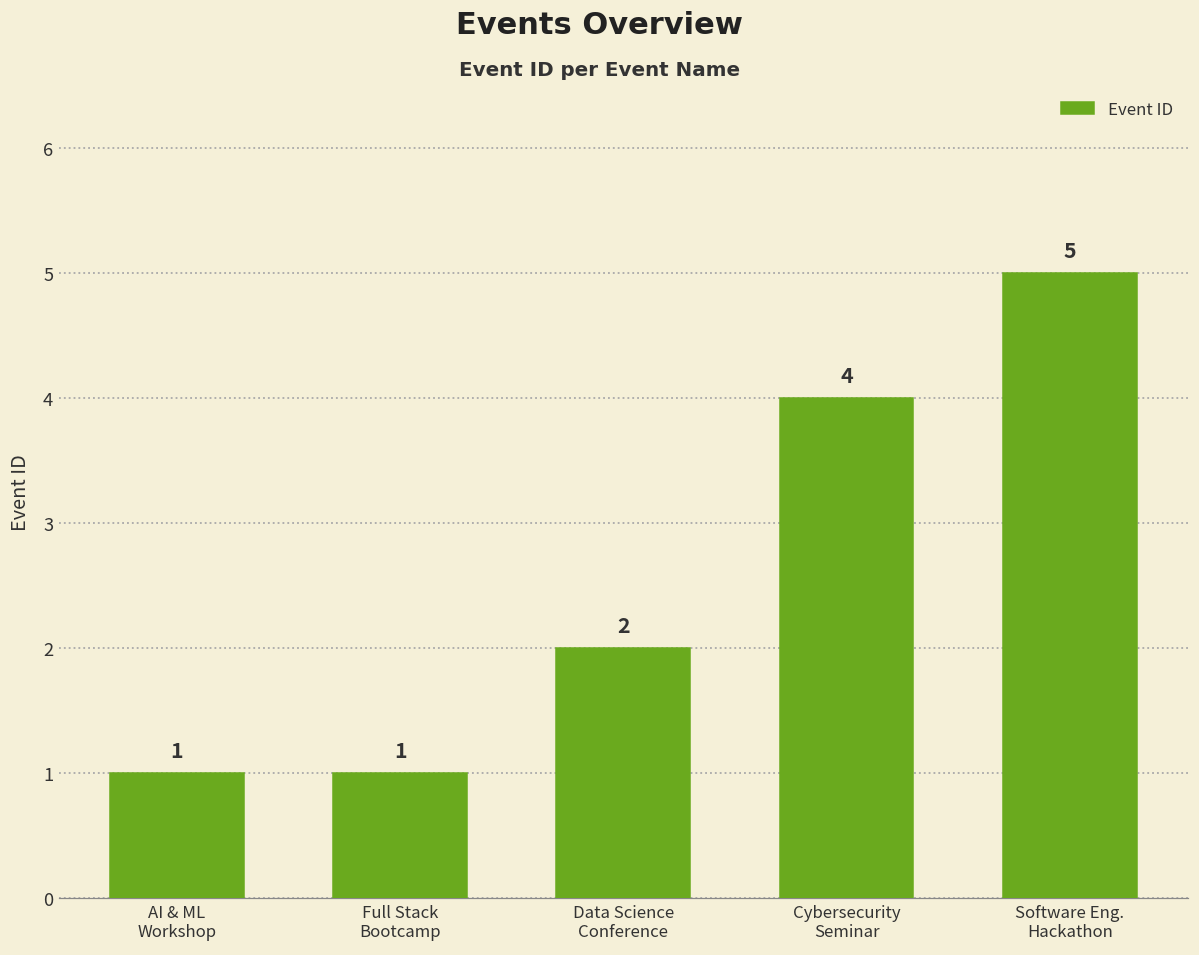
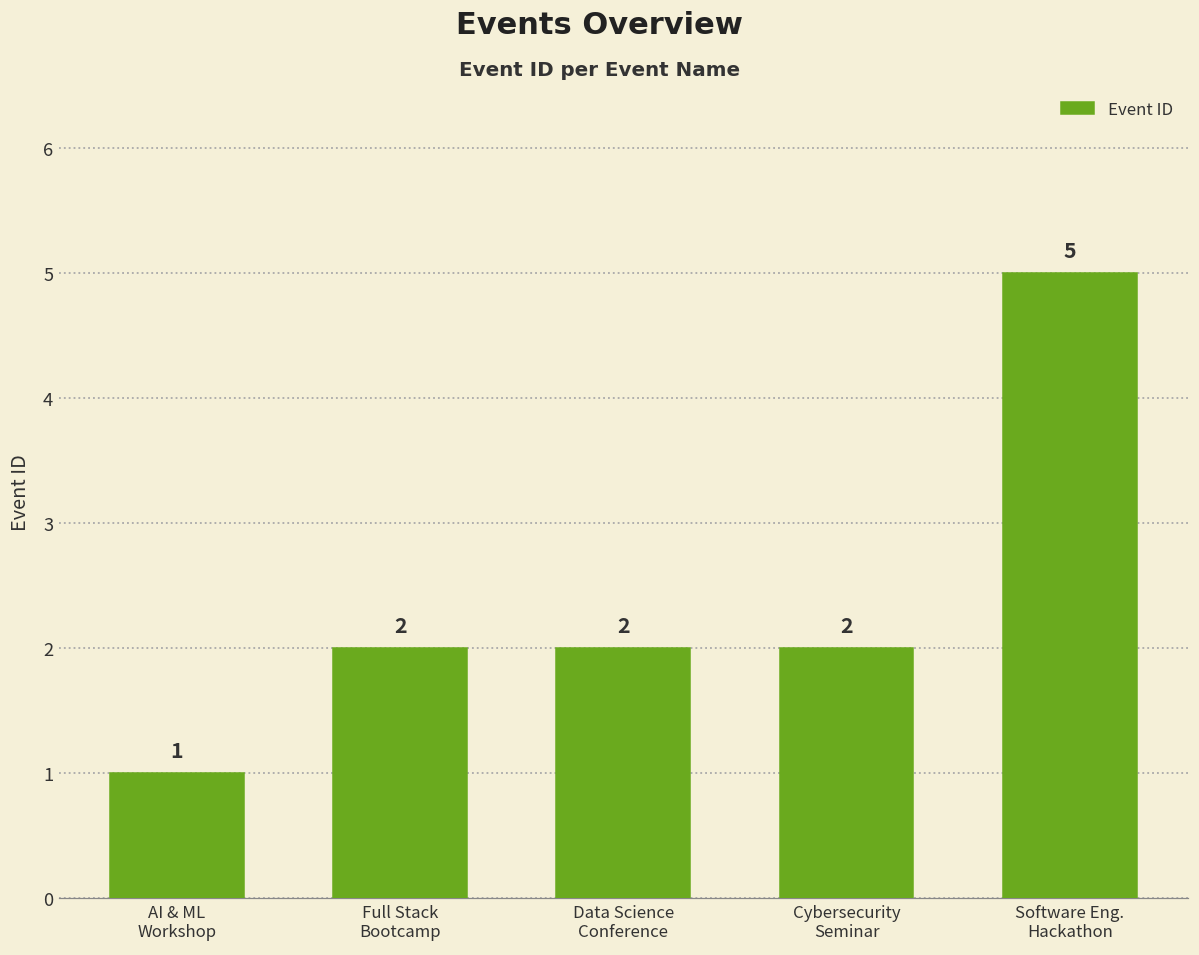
  {
    "AI & ML Workshop": 1,
-   "Full Stack Bootcamp": 1,
+   "Full Stack Bootcamp": 2,
    "Data Science Conference": 2,
-   "Cybersecurity Seminar": 4,
+   "Cybersecurity Seminar": 2,
    "Software Eng. Hackathon": 5
  }
